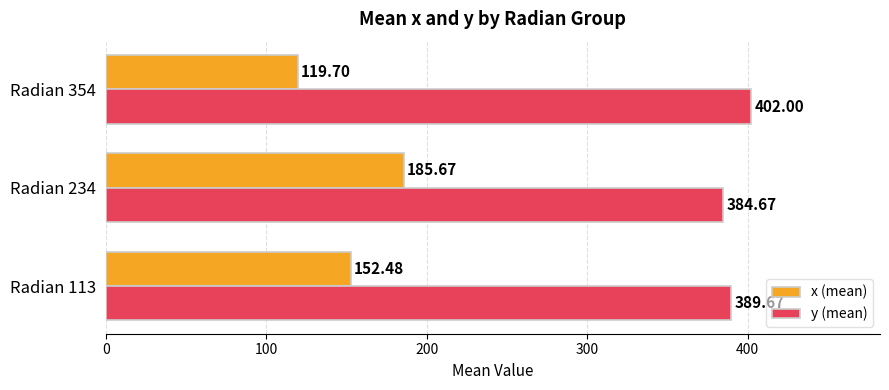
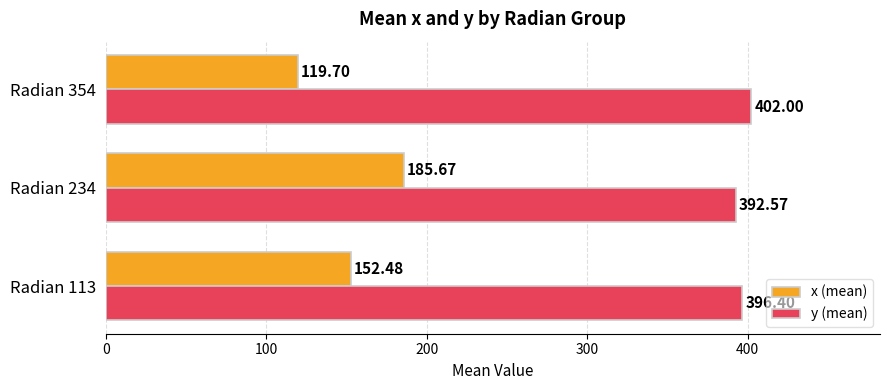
  {
    "x (mean)": {
      "Radian 354": 119.70,
      "Radian 234": 185.67,
      "Radian 113": 152.48
    },
    "y (mean)": {
      "Radian 354": 402.00,
-     "Radian 234": 384.67,
-     "Radian 113": 390
+     "Radian 234": 392.57,
+     "Radian 113": 396
    }
  }
